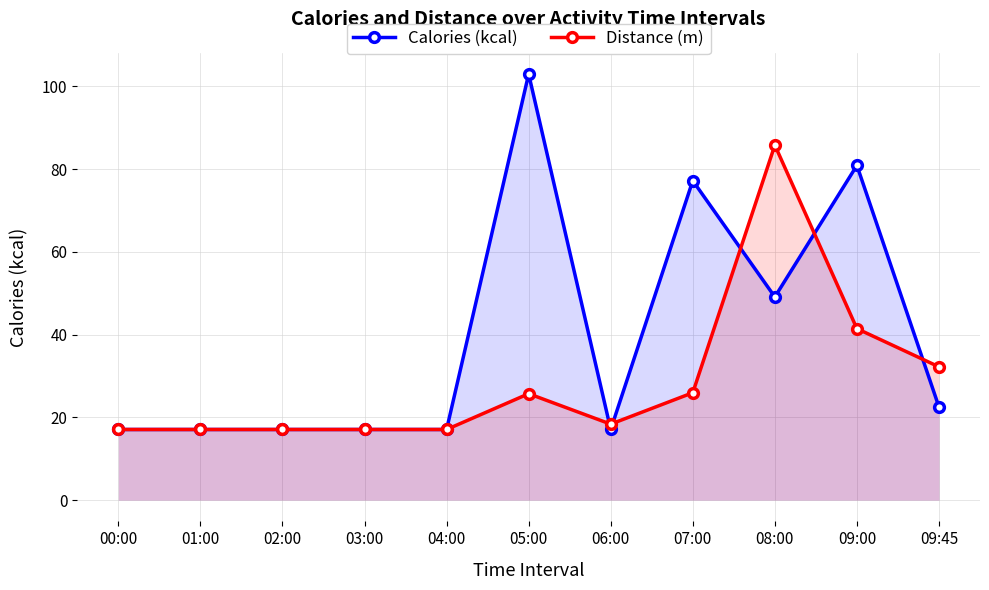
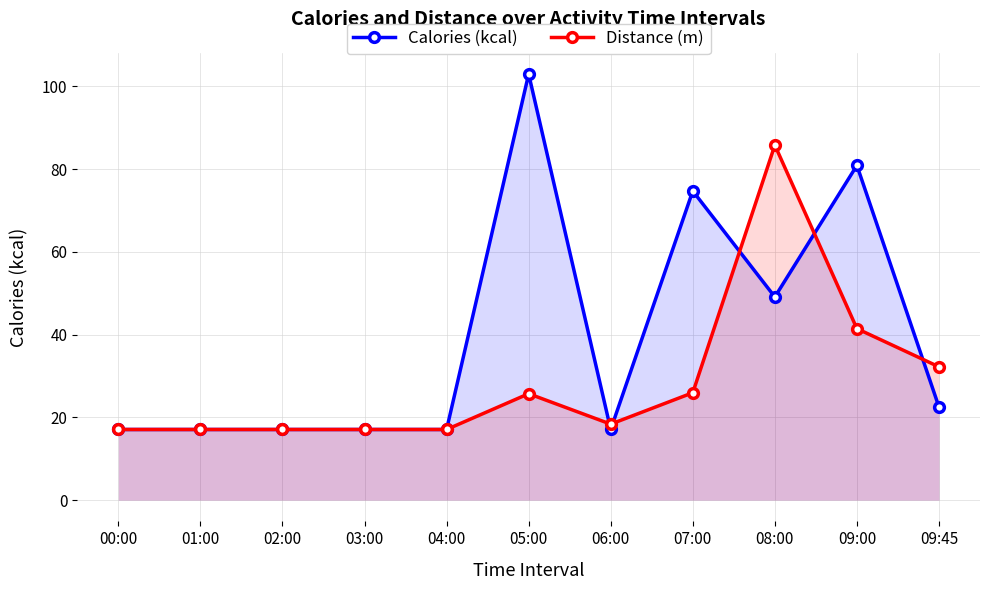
  {
    "Calories (kcal)": {
      "05:00": 103,
      "06:00": 17,
-     "07:00": 77,
+     "07:00": 75,
      "08:00": 49,
      "09:00": 81,
      "09:45": 22
    }
  }
